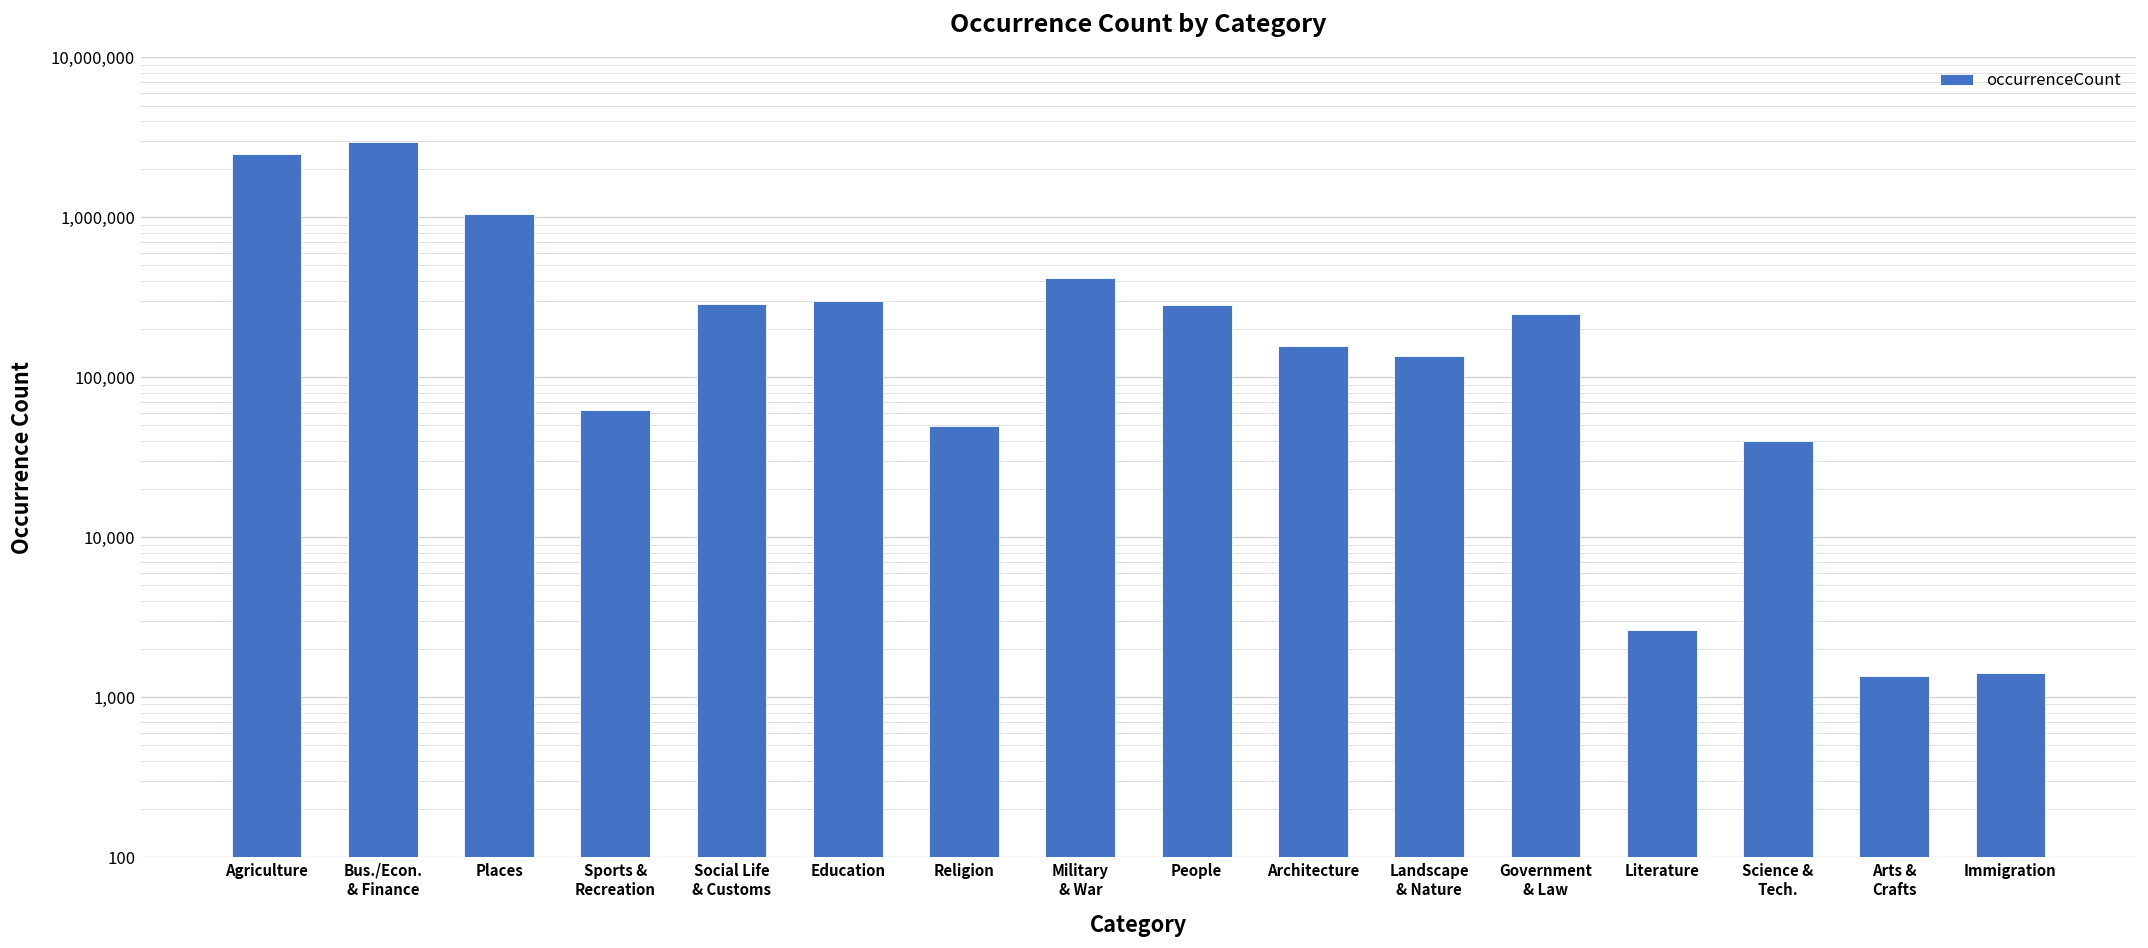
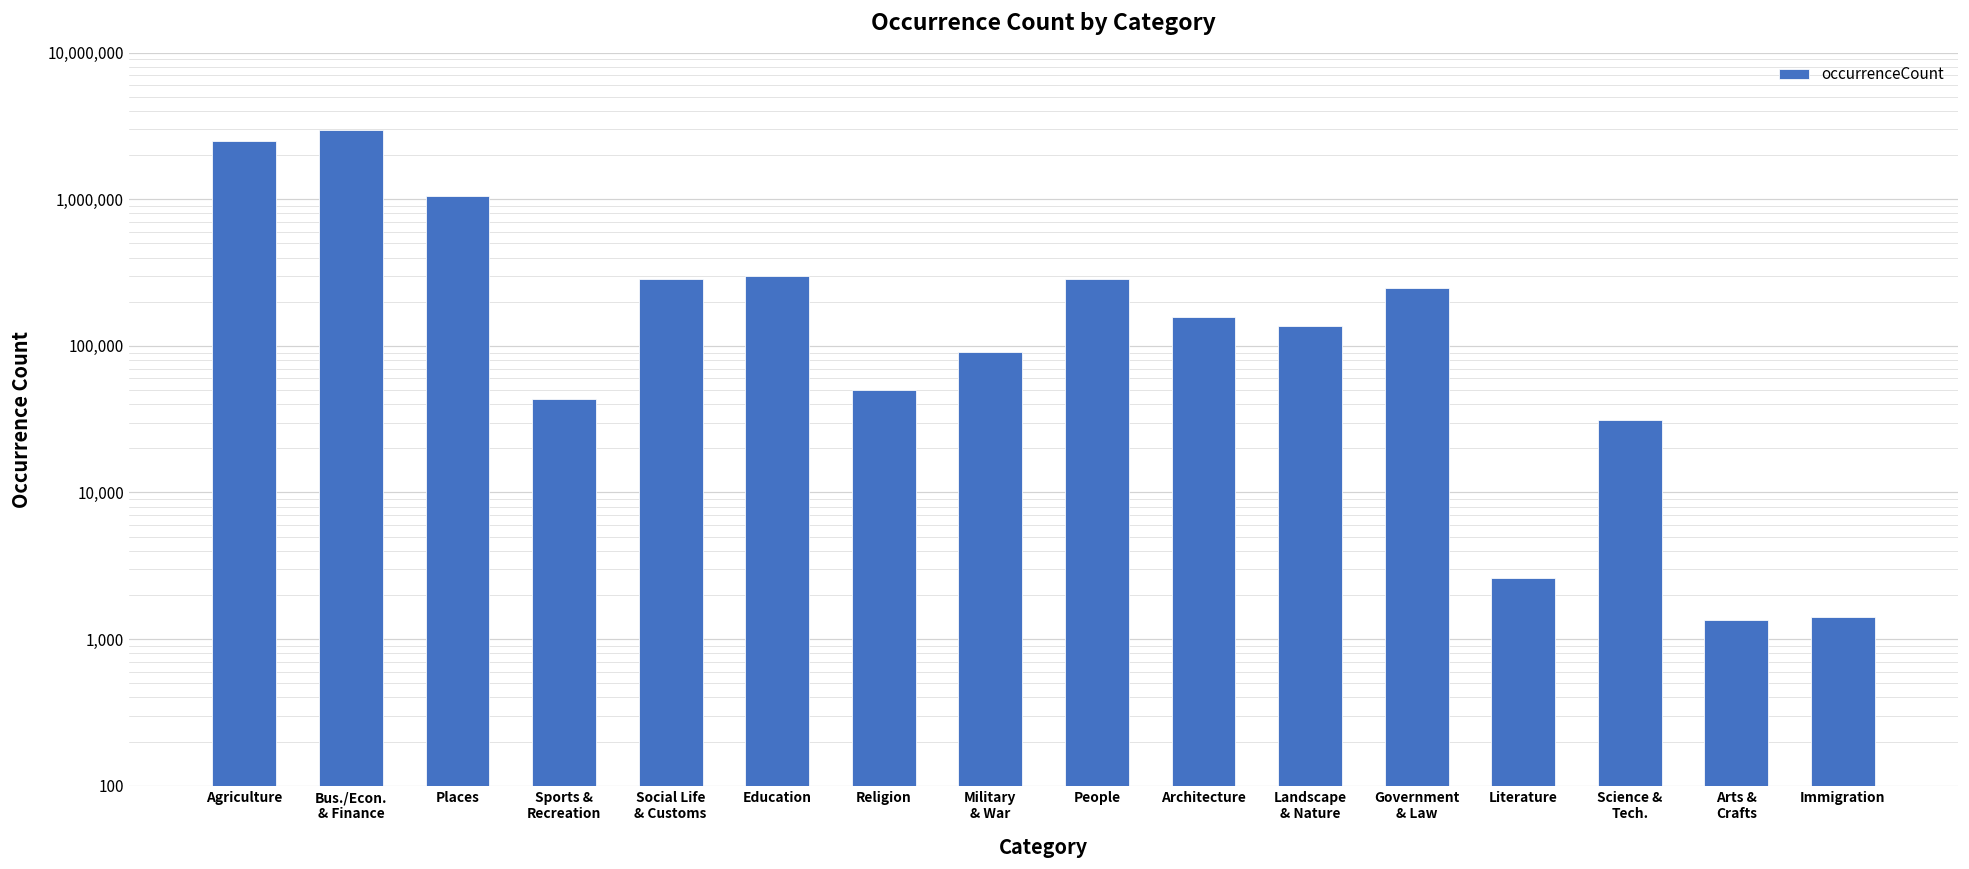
  {
    "Agriculture": "2,500,000",
    "Bus./Econ. & Finance": "3,000,000",
    "Places": "1,000,000",
-   "Sports & Recreation": "60,000",
+   "Sports & Recreation": "43,000",
    "Social Life & Customs": "290,000",
    "Education": "300,000",
    "Religion": "50,000",
-   "Military & War": "420,000",
+   "Military & War": "90,000",
    "People": "280,000",
    "Architecture": "160,000",
    "Landscape & Nature": "140,000",
    "Government & Law": "250,000",
    "Literature": "2,600",
-   "Science & Tech.": "40,000",
+   "Science & Tech.": "31,000",
    "Arts & Crafts": "1,400",
    "Immigration": "1,400"
  }
